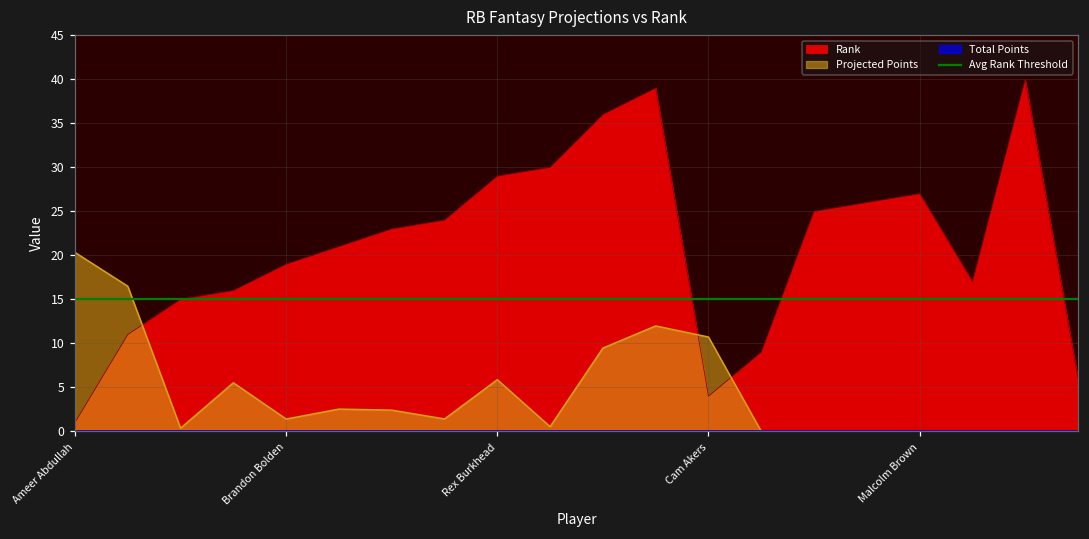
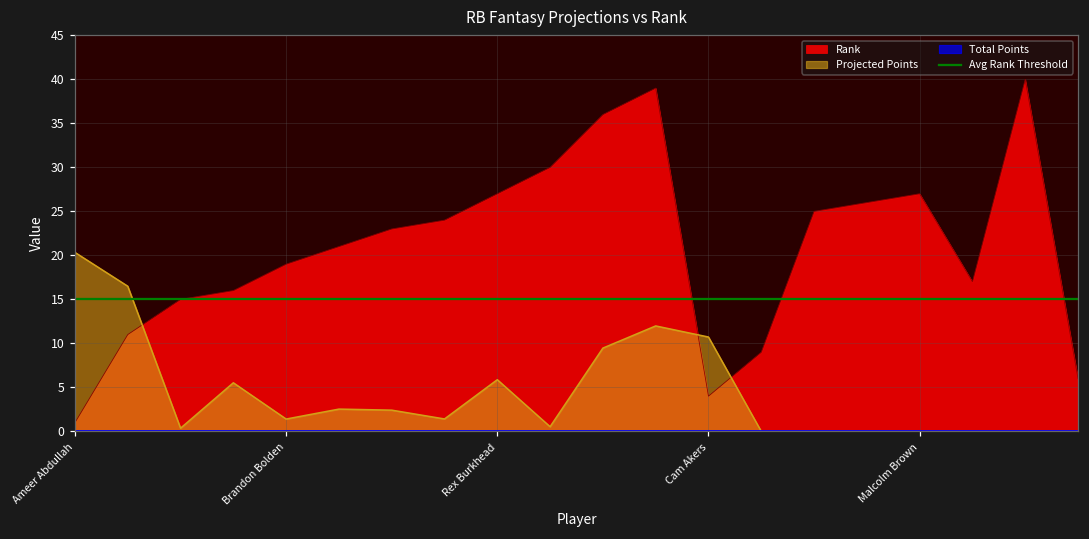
  {
    "Rank": {
      "Ameer Abdullah": 1,
      "Brandon Bolden": 19,
-     "Rex Burkhead": 29,
+     "Rex Burkhead": 27,
      "Cam Akers": 4,
      "Malcolm Brown": 27
    },
    "Projected Points": {
      "Ameer Abdullah": 20,
      "Brandon Bolden": 1,
      "Rex Burkhead": 6,
      "Cam Akers": 11
    },
    "Total Points": {
      "Ameer Abdullah": 0,
      "Brandon Bolden": 0,
      "Rex Burkhead": 0,
      "Cam Akers": 0
    }
  }
